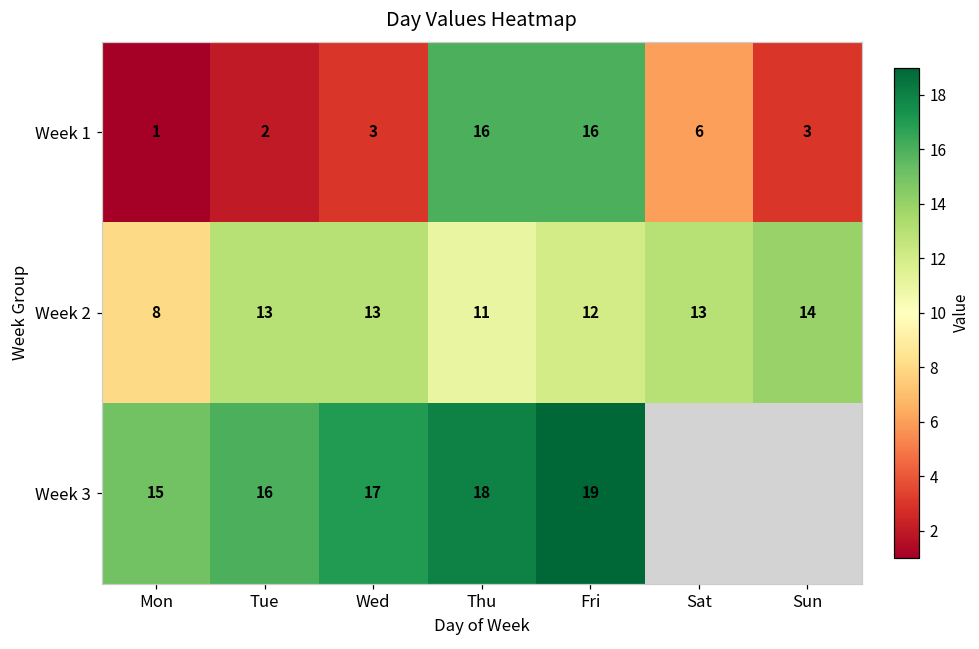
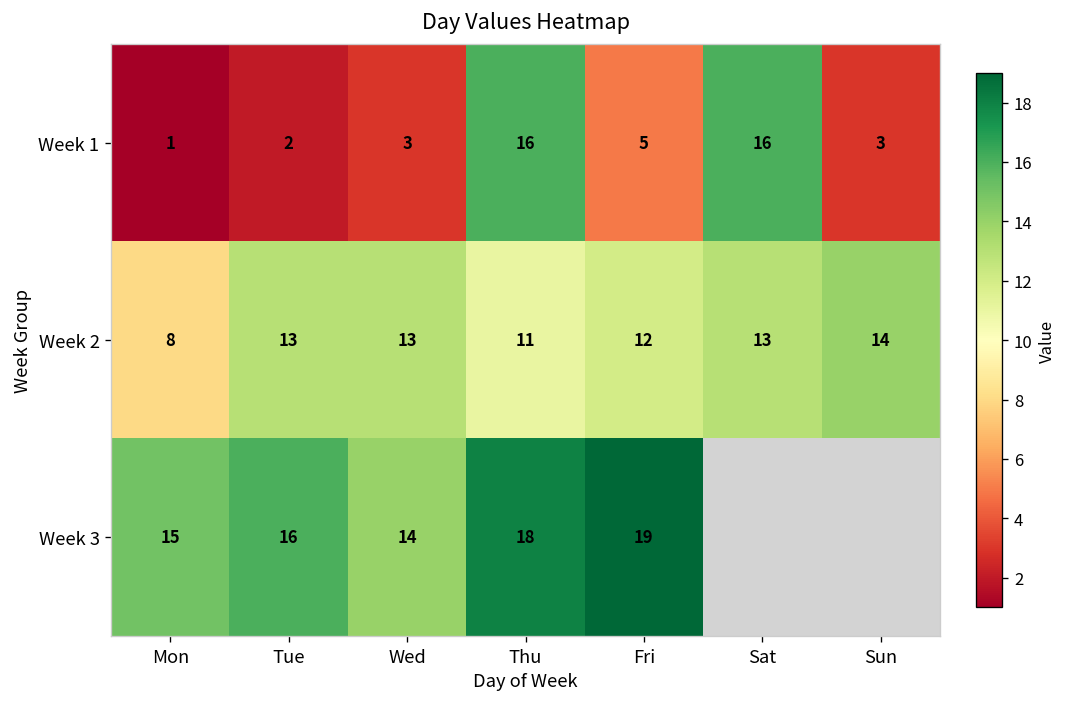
  {
    "Week 1": {
      "Mon": 1,
      "Tue": 2,
      "Wed": 3,
      "Thu": 16,
-     "Fri": 16,
-     "Sat": 6,
+     "Fri": 5,
+     "Sat": 16,
      "Sun": 3
    },
    "Week 2": {
      "Mon": 8,
      "Tue": 13,
      "Wed": 13,
      "Thu": 11,
      "Fri": 12,
      "Sat": 13,
      "Sun": 14
    },
    "Week 3": {
      "Mon": 15,
      "Tue": 16,
-     "Wed": 17,
+     "Wed": 14,
      "Thu": 18,
      "Fri": 19
    }
  }
